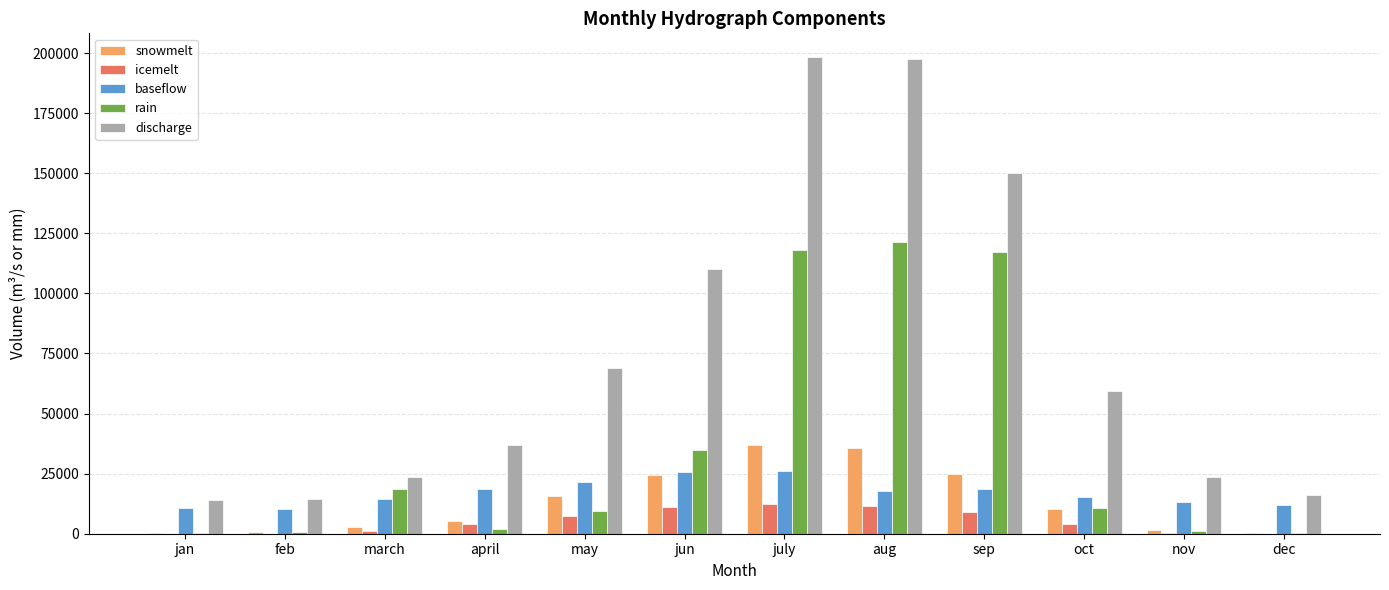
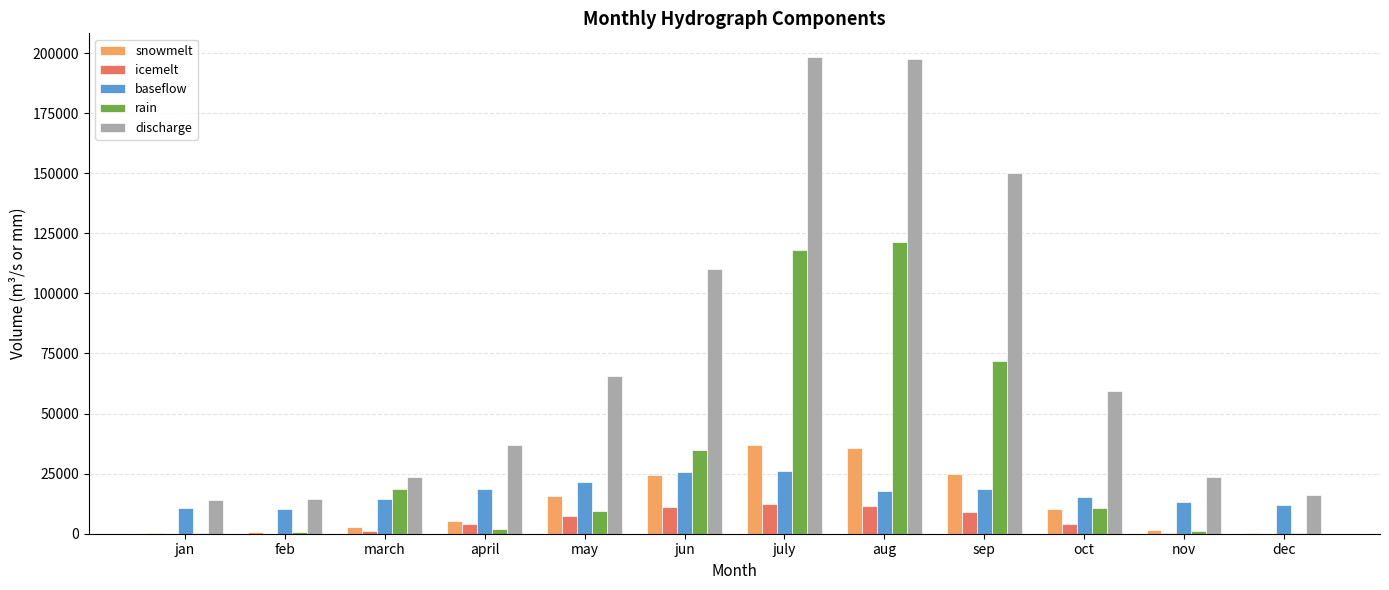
  {
    "baseflow": {
      "jan": 11000,
      "feb": 10000,
      "march": 14000,
      "april": 19000,
      "may": 22000,
      "jun": 26000,
      "july": 26000,
      "aug": 18000,
      "sep": 19000,
      "oct": 15000,
      "nov": 13000,
      "dec": 12000
    },
    "rain": {
      "march": 18000,
      "april": 2000,
      "may": 9000,
      "jun": 35000,
      "july": 118000,
      "aug": 121000,
-     "sep": 117000,
+     "sep": 72000,
      "oct": 11000,
      "nov": 1000
    },
    "discharge": {
      "jan": 14000,
      "feb": 14000,
      "march": 23000,
      "april": 37000,
-     "may": 69000,
+     "may": 66000,
      "jun": 110000,
      "july": 198000,
      "aug": 198000,
      "sep": 150000,
      "oct": 59000,
      "nov": 24000,
      "dec": 16000
    }
  }
